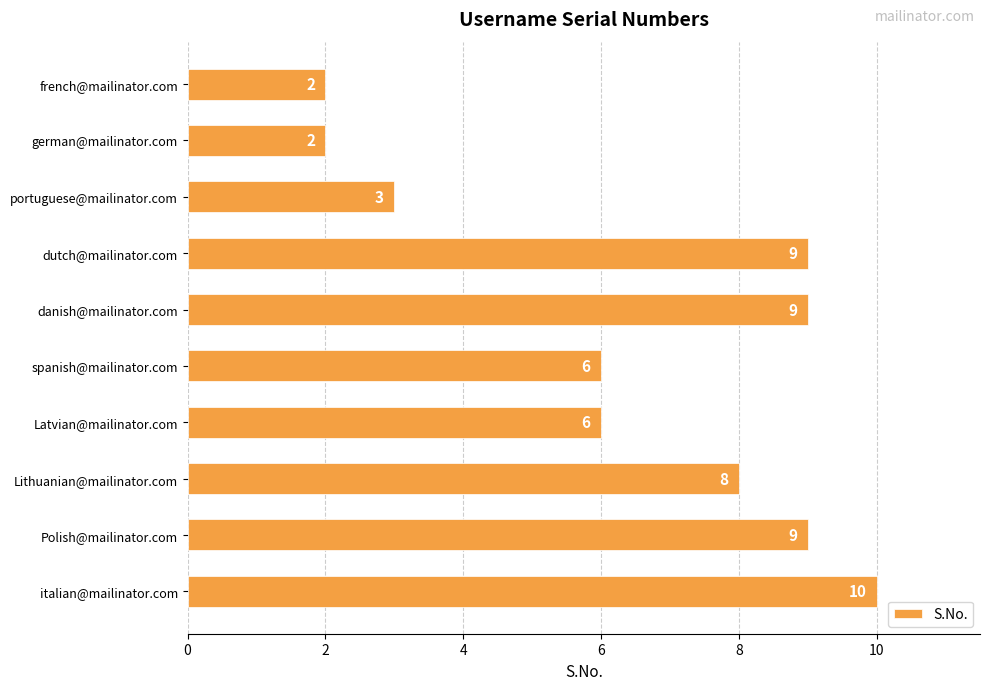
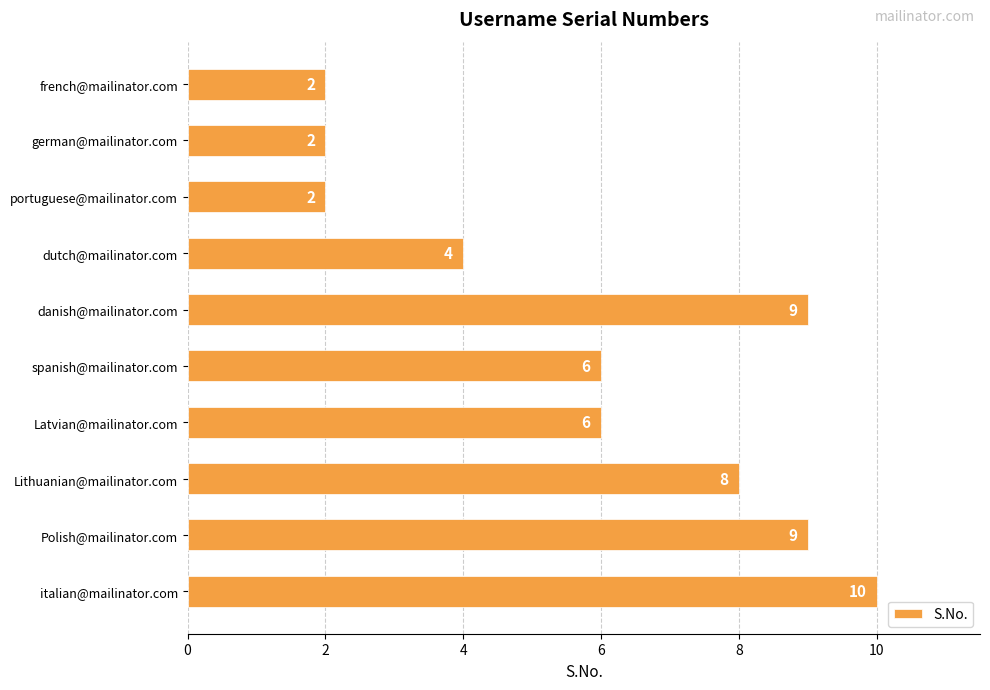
  {
    "french@mailinator.com": 2,
    "german@mailinator.com": 2,
-   "portuguese@mailinator.com": 3,
-   "dutch@mailinator.com": 9,
+   "portuguese@mailinator.com": 2,
+   "dutch@mailinator.com": 4,
    "danish@mailinator.com": 9,
    "spanish@mailinator.com": 6,
    "Latvian@mailinator.com": 6,
    "Lithuanian@mailinator.com": 8,
    "Polish@mailinator.com": 9,
    "italian@mailinator.com": 10
  }
